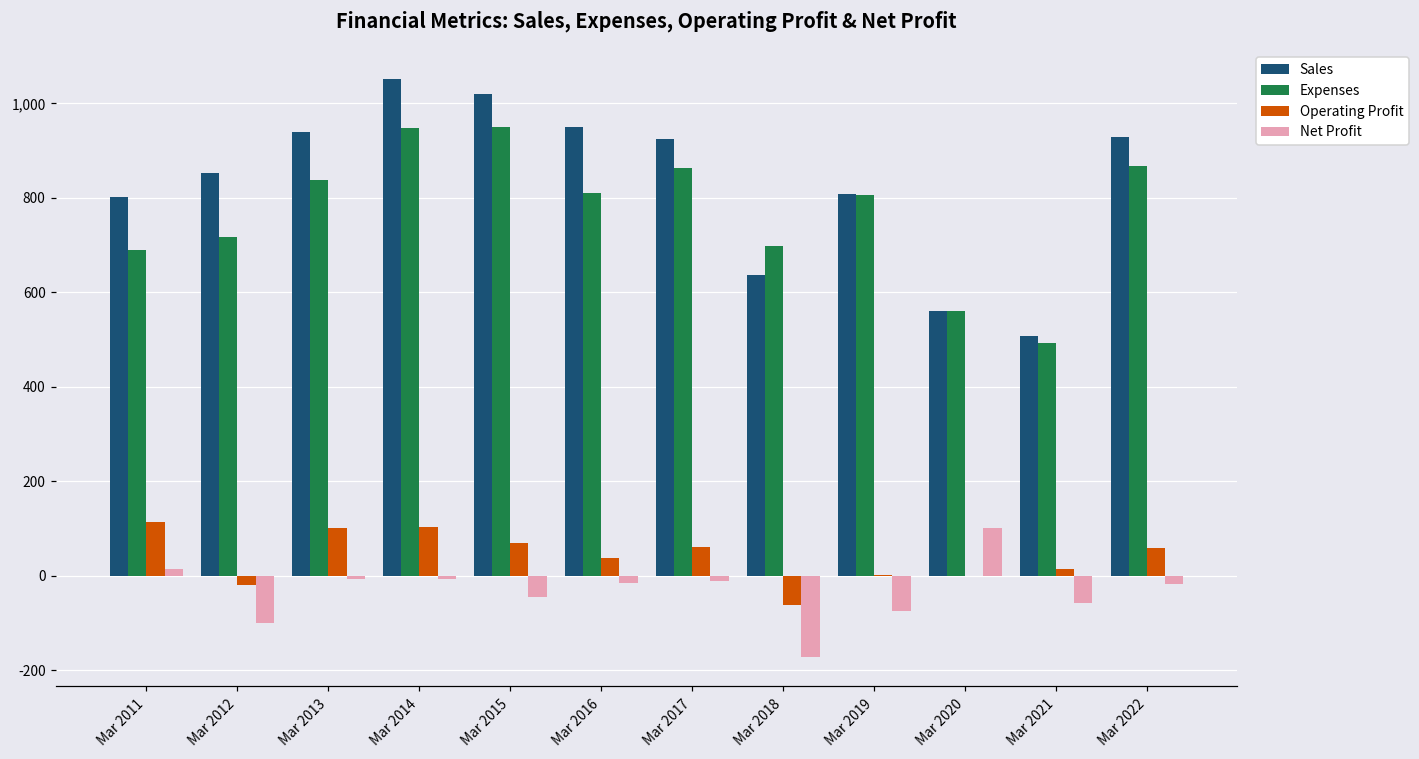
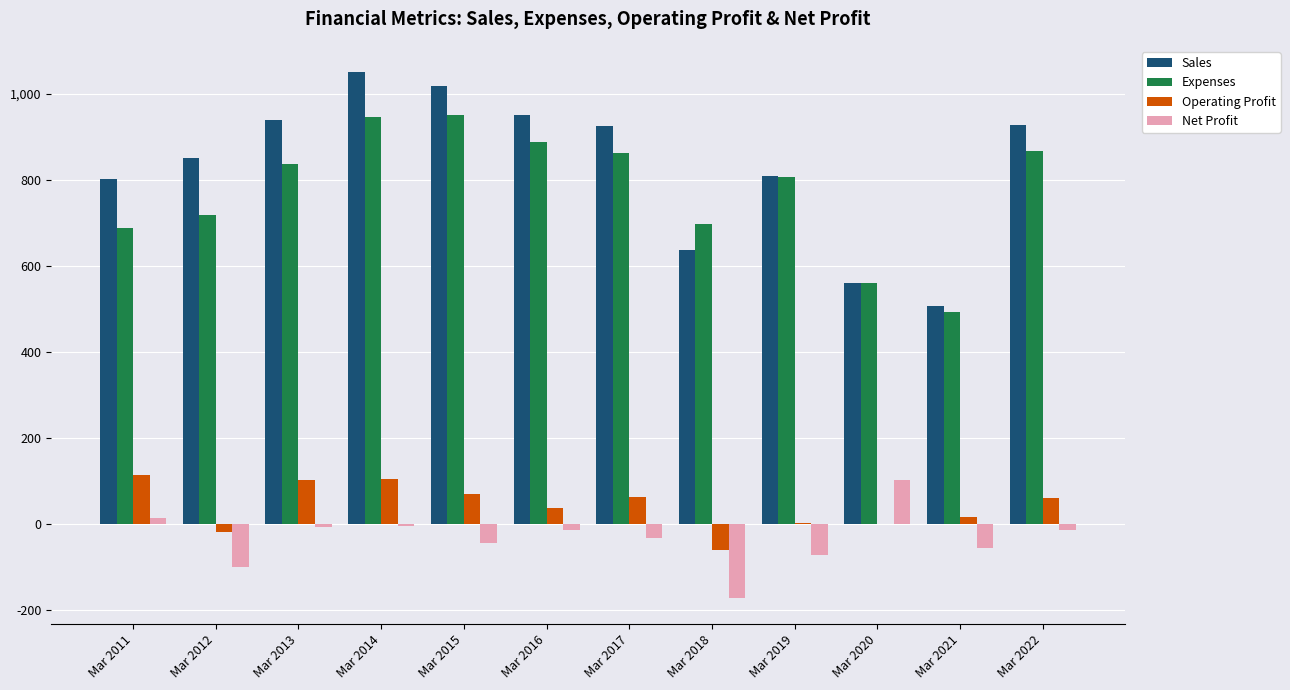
  {
    "Sales": {
      "Mar 2011": "800",
      "Mar 2012": "850",
      "Mar 2013": "940",
      "Mar 2014": "1,050",
      "Mar 2015": "1,020",
      "Mar 2016": "950",
      "Mar 2017": "930",
      "Mar 2018": "640",
      "Mar 2019": "810",
      "Mar 2020": "560",
      "Mar 2021": "510",
      "Mar 2022": "930"
    },
    "Expenses": {
      "Mar 2011": "690",
      "Mar 2012": "720",
      "Mar 2013": "840",
      "Mar 2014": "950",
      "Mar 2015": "950",
-     "Mar 2016": "810",
+     "Mar 2016": "890",
      "Mar 2017": "860",
      "Mar 2018": "700",
      "Mar 2019": "810",
      "Mar 2020": "560",
      "Mar 2021": "490",
      "Mar 2022": "870"
    },
    "Operating Profit": {
      "Mar 2011": "110",
      "Mar 2012": "-20",
      "Mar 2013": "100",
      "Mar 2014": "100",
      "Mar 2015": "70",
      "Mar 2016": "40",
      "Mar 2017": "60",
      "Mar 2018": "-60",
      "Mar 2020": "0",
      "Mar 2021": "20",
      "Mar 2022": "60"
    },
    "Net Profit": {
      "Mar 2011": "10",
      "Mar 2012": "-100",
      "Mar 2013": "-10",
      "Mar 2014": "-10",
      "Mar 2015": "-50",
      "Mar 2016": "-20",
-     "Mar 2017": "-10",
+     "Mar 2017": "-30",
      "Mar 2018": "-170",
      "Mar 2019": "-70",
      "Mar 2020": "100",
      "Mar 2021": "-60",
      "Mar 2022": "-20"
    }
  }
